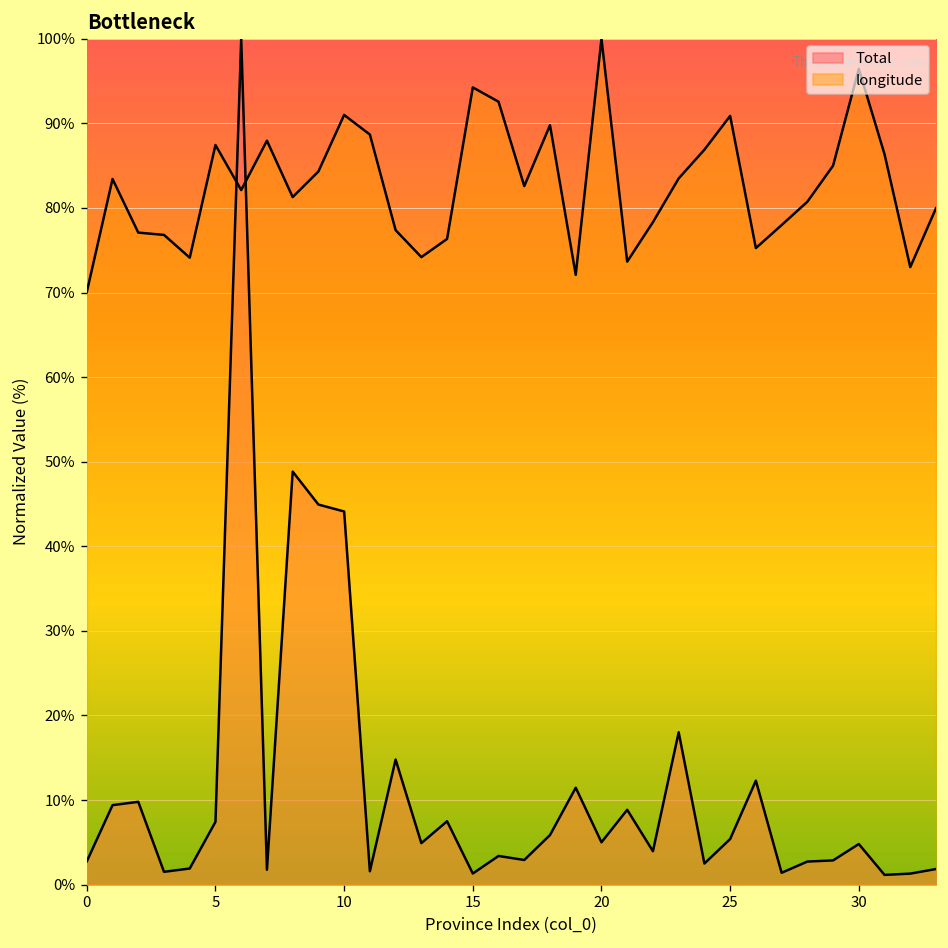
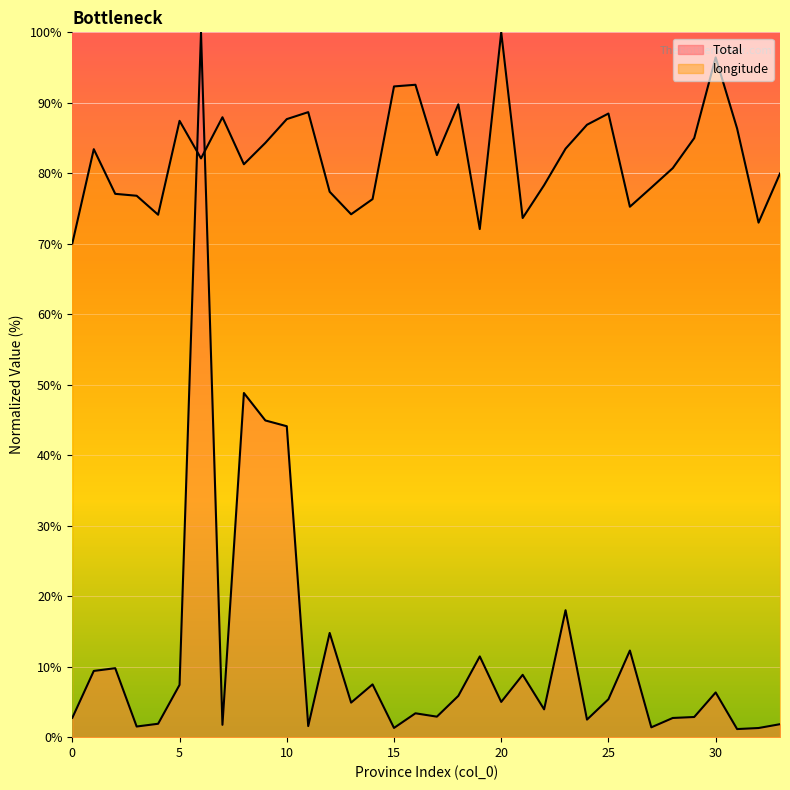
  {
    "Total": {
      "0": "3%",
      "5": "7%",
      "10": "44%",
      "15": "1%",
      "20": "5%",
      "25": "5%",
-     "30": "5%"
+     "30": "6%"
    },
    "longitude": {
      "0": "70%",
      "5": "87%",
-     "10": "91%",
-     "15": "94%",
+     "10": "88%",
+     "15": "92%",
      "20": "100%",
-     "25": "91%"
+     "25": "88%"
    }
  }
